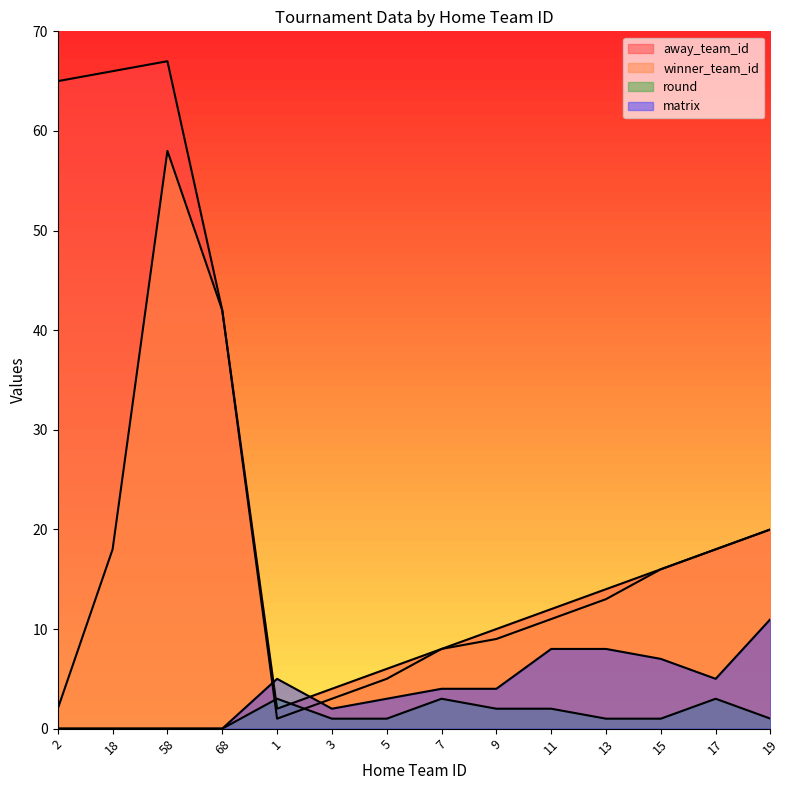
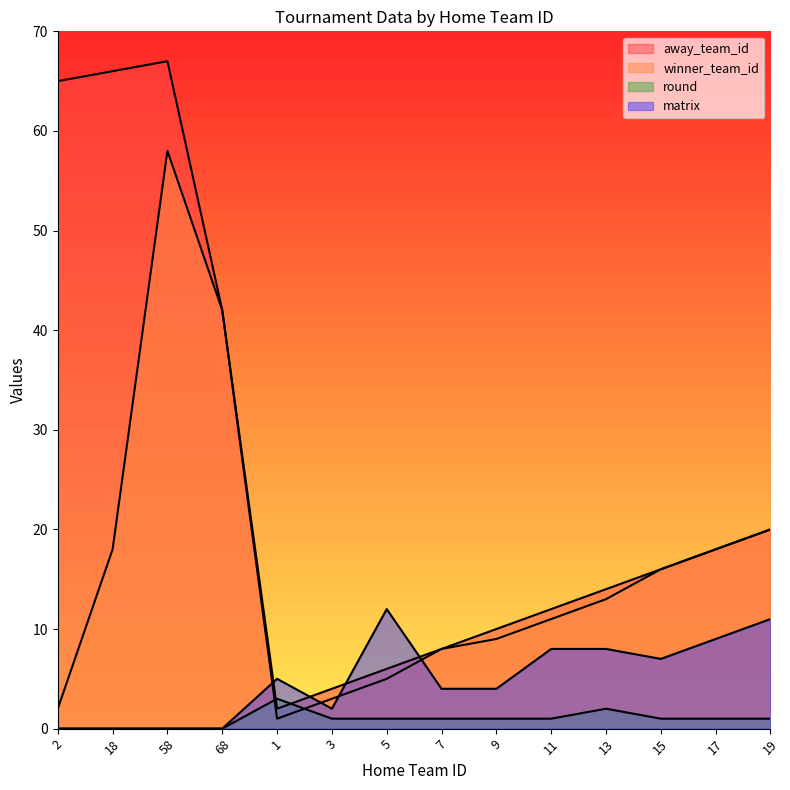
  {
    "round": {
      "1": 3,
      "3": 1,
      "5": 1,
-     "7": 3,
-     "9": 2,
-     "11": 2,
-     "13": 1,
+     "7": 1,
+     "9": 1,
+     "11": 1,
+     "13": 2,
      "15": 1,
-     "17": 3,
+     "17": 1,
      "19": 1
    },
    "matrix": {
      "1": 5,
      "3": 2,
-     "5": 3,
+     "5": 12,
      "7": 4,
      "9": 4,
      "11": 8,
      "13": 8,
      "15": 7,
-     "17": 5,
+     "17": 9,
      "19": 11
    }
  }
